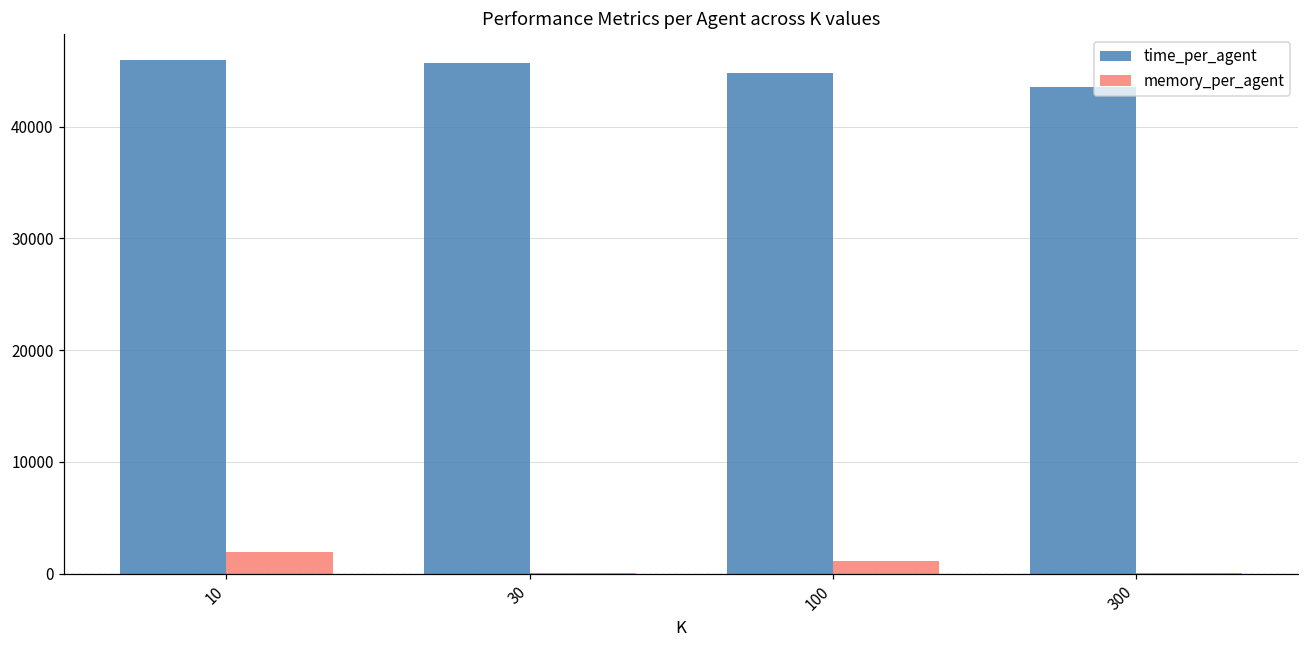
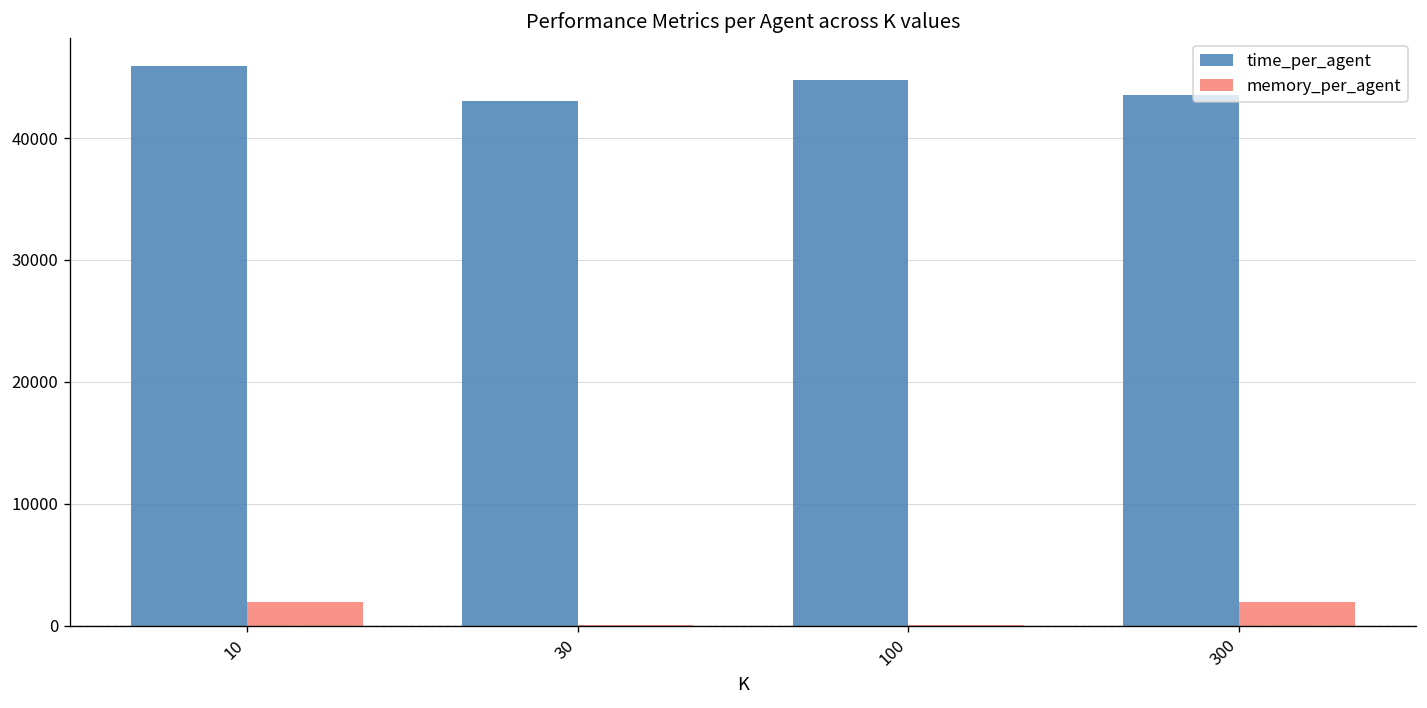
  {
    "time_per_agent": {
      "10": 45900,
-     "30": 45700,
+     "30": 43100,
      "100": 44800,
      "300": 43500
    },
    "memory_per_agent": {
      "10": 1900,
-     "100": 1100,
-     "300": 0
+     "100": 0,
+     "300": 1900
    }
  }
